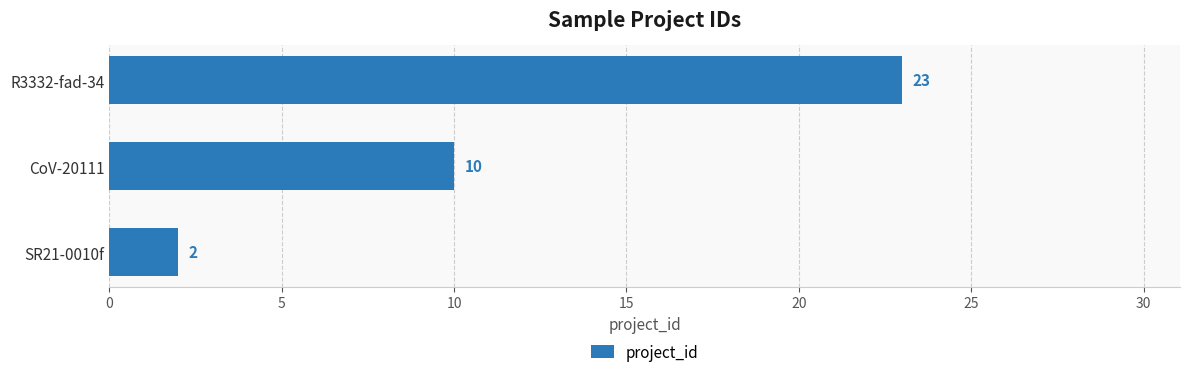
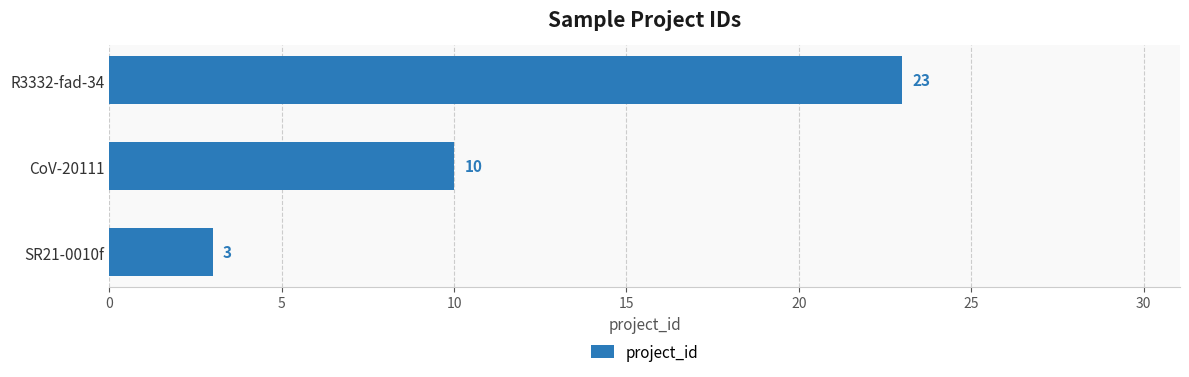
  {
    "R3332-fad-34": 23,
    "CoV-20111": 10,
-   "SR21-0010f": 2
+   "SR21-0010f": 3
  }
